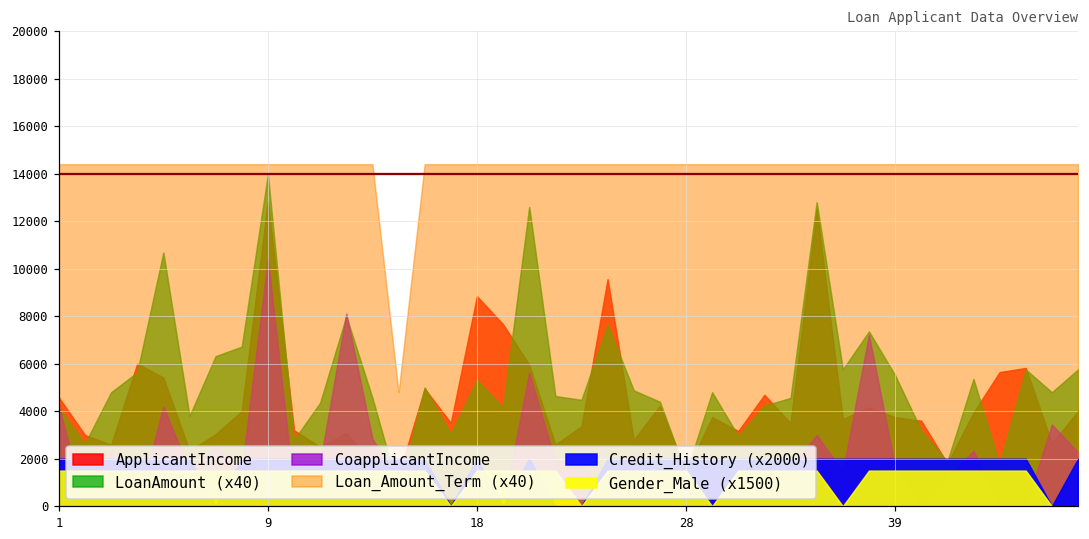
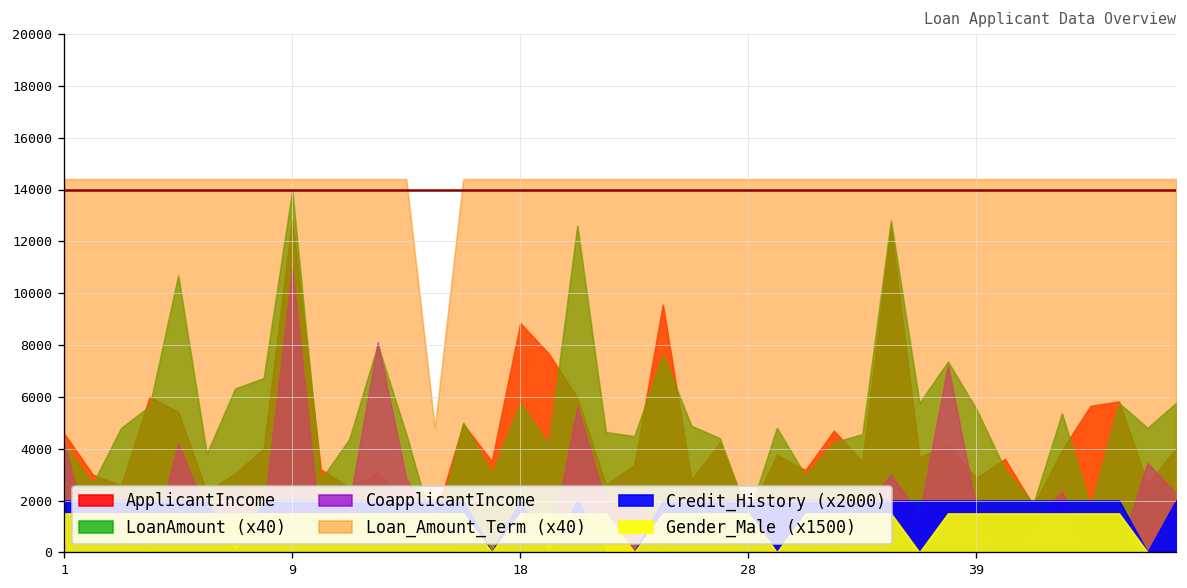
  {
    "ApplicantIncome": {
      "1": 4600,
      "9": 12800,
      "18": 8800,
-     "39": 3700
+     "39": 2900
    },
    "LoanAmount (x40)": {
      "9": 14000,
-     "18": 5300,
+     "18": 5800,
      "39": 5500
    },
    "CoapplicantIncome": {
-     "9": 10400,
+     "9": 11000,
      "18": 0,
      "28": 0,
      "39": 1700
    },
    "Loan_Amount_Term (x40)": {
      "1": 14400,
      "9": 14400,
      "18": 14400,
      "28": 14400,
      "39": 14400
    },
    "Credit_History (x2000)": {
      "1": 2000,
      "39": 2000
    },
    "Gender_Male (x1500)": {
      "1": 1500,
      "39": 1500
    }
  }
